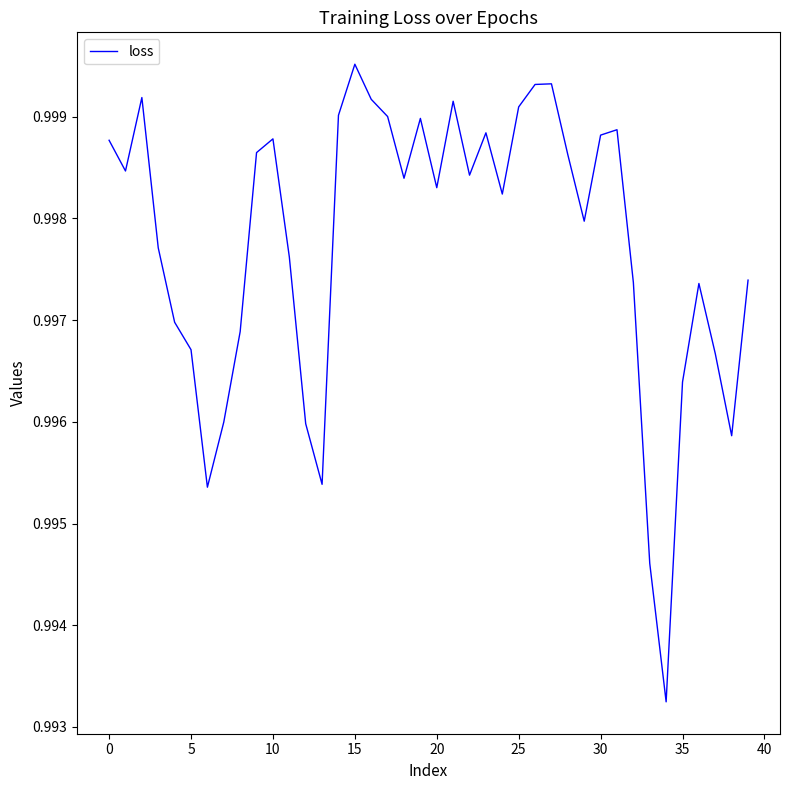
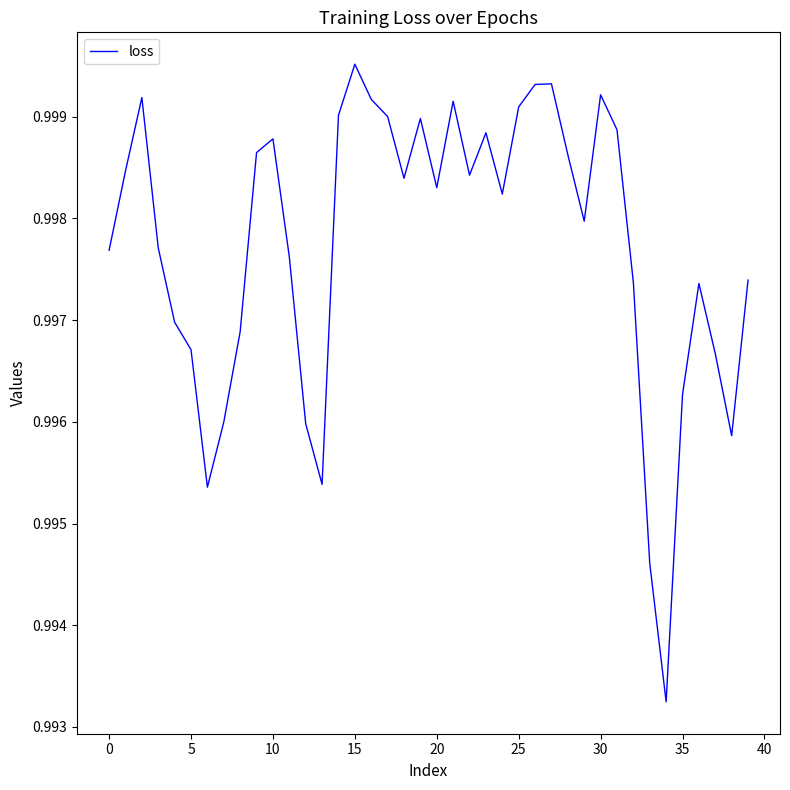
  {
-   "0": 0.99877,
+   "0": 0.99769,
    "5": 0.99671,
    "10": 0.99878,
    "15": 0.99952,
    "20": 0.99830,
    "25": 0.99910,
-   "30": 0.99882,
-   "35": 0.99639
+   "30": 0.99921,
+   "35": 0.99627
  }
